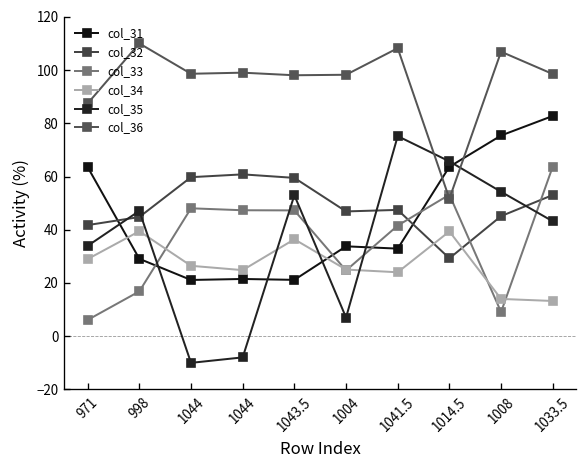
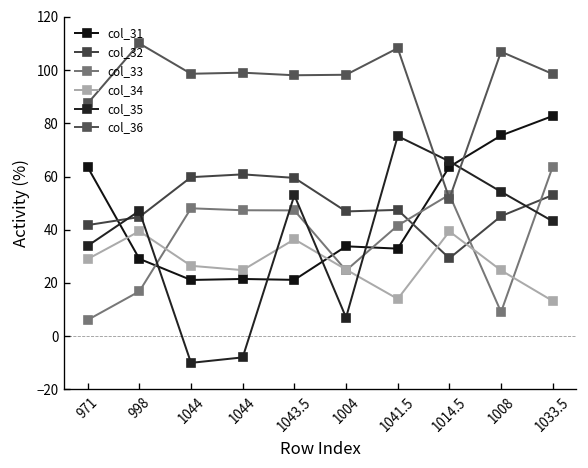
  {
    "col_34": {
      "971": 29,
      "998": 39,
      "1043.5": 36,
-     "1041.5": 24,
+     "1041.5": 14,
      "1014.5": 39,
-     "1008": 14,
+     "1008": 25,
      "1033.5": 13
    }
  }
